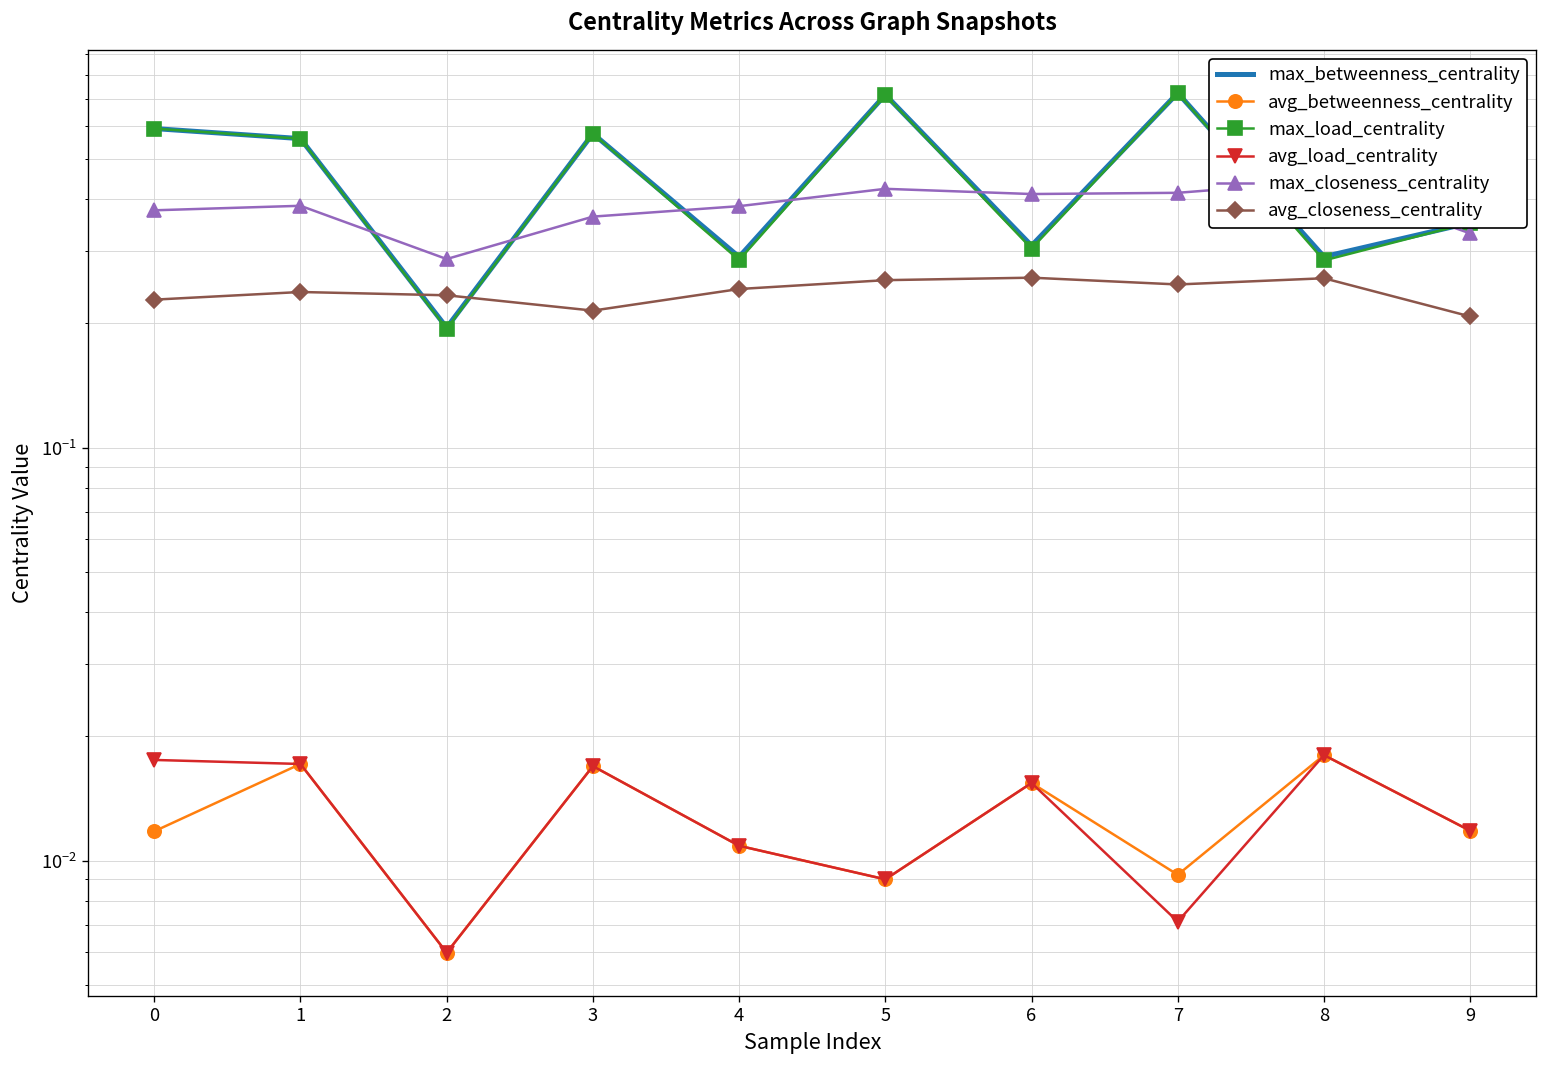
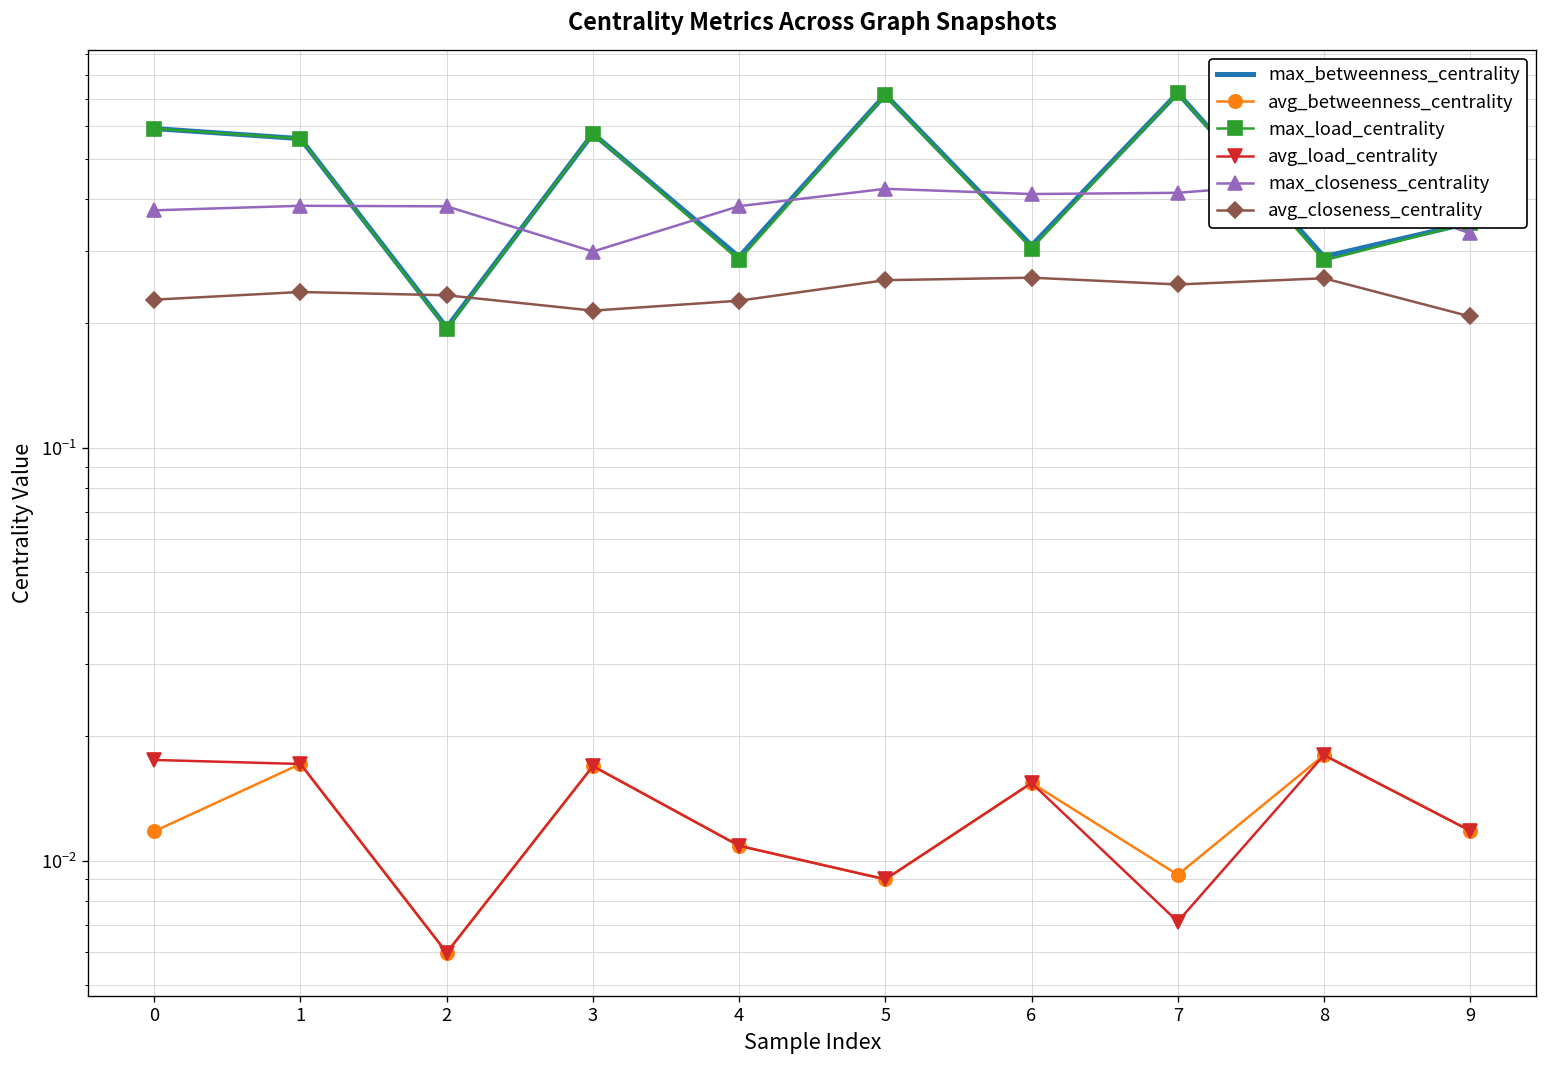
  {
    "max_betweenness_centrality": {
      "4": 0.29,
      "8": 0.29
    },
    "avg_betweenness_centrality": {
      "0": 0.0118,
      "7": 0.0092
    },
    "max_load_centrality": {
      "4": 0.28,
      "8": 0.28
    },
    "avg_load_centrality": {
      "0": 0.018,
      "7": 0.0071
    },
    "max_closeness_centrality": {
      "0": 0.38,
      "1": 0.39,
-     "2": 0.29,
-     "3": 0.36,
+     "2": 0.38,
+     "3": 0.30,
      "4": 0.38,
      "5": 0.42,
      "6": 0.41,
      "7": 0.41
    },
    "avg_closeness_centrality": {
      "0": 0.23,
      "1": 0.24,
      "2": 0.23,
      "3": 0.21,
-     "4": 0.24,
+     "4": 0.23,
      "5": 0.25,
      "6": 0.26,
      "7": 0.25,
      "8": 0.26,
      "9": 0.21
    }
  }
